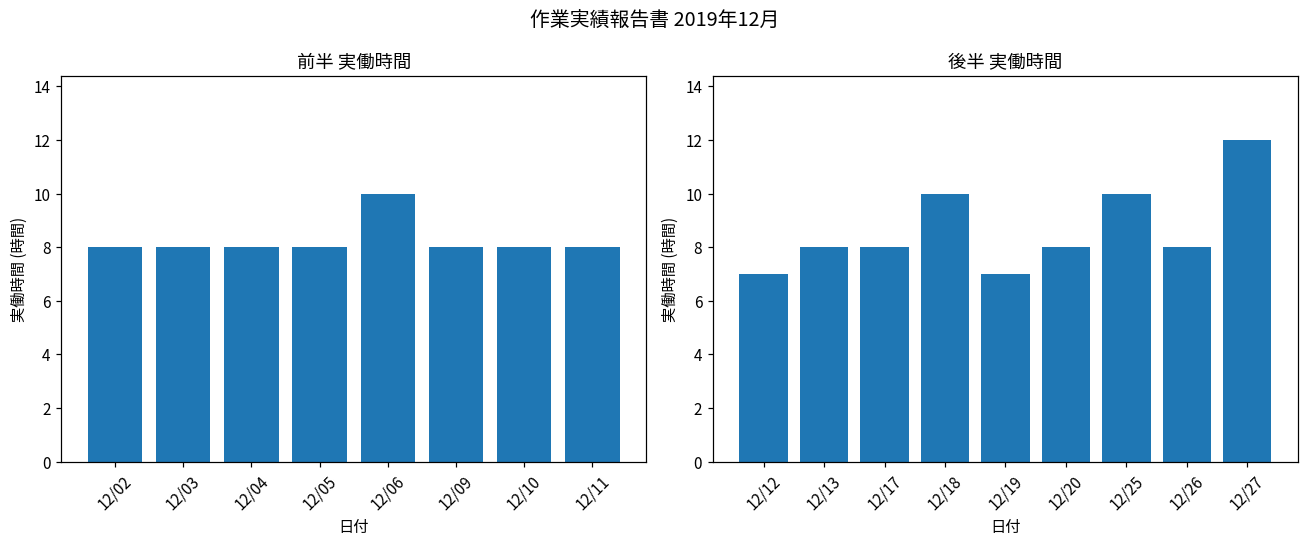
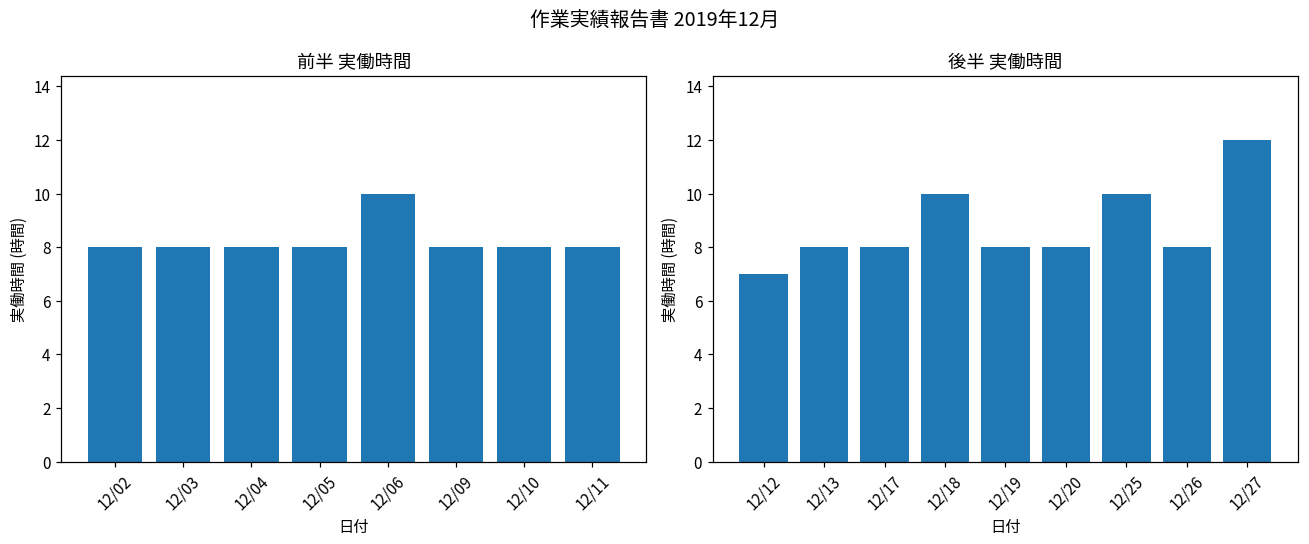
  {
    "前半 実働時間": {
      "12/02": 8.0,
      "12/03": 8.0,
      "12/04": 8.0,
      "12/05": 8.0,
      "12/06": 10.0,
      "12/09": 8.0,
      "12/10": 8.0,
      "12/11": 8.0
    },
    "後半 実働時間": {
      "12/12": 7,
      "12/13": 8,
      "12/17": 8,
      "12/18": 10,
-     "12/19": 7,
+     "12/19": 8,
      "12/20": 8,
      "12/25": 10,
      "12/26": 8,
      "12/27": 12
    }
  }
